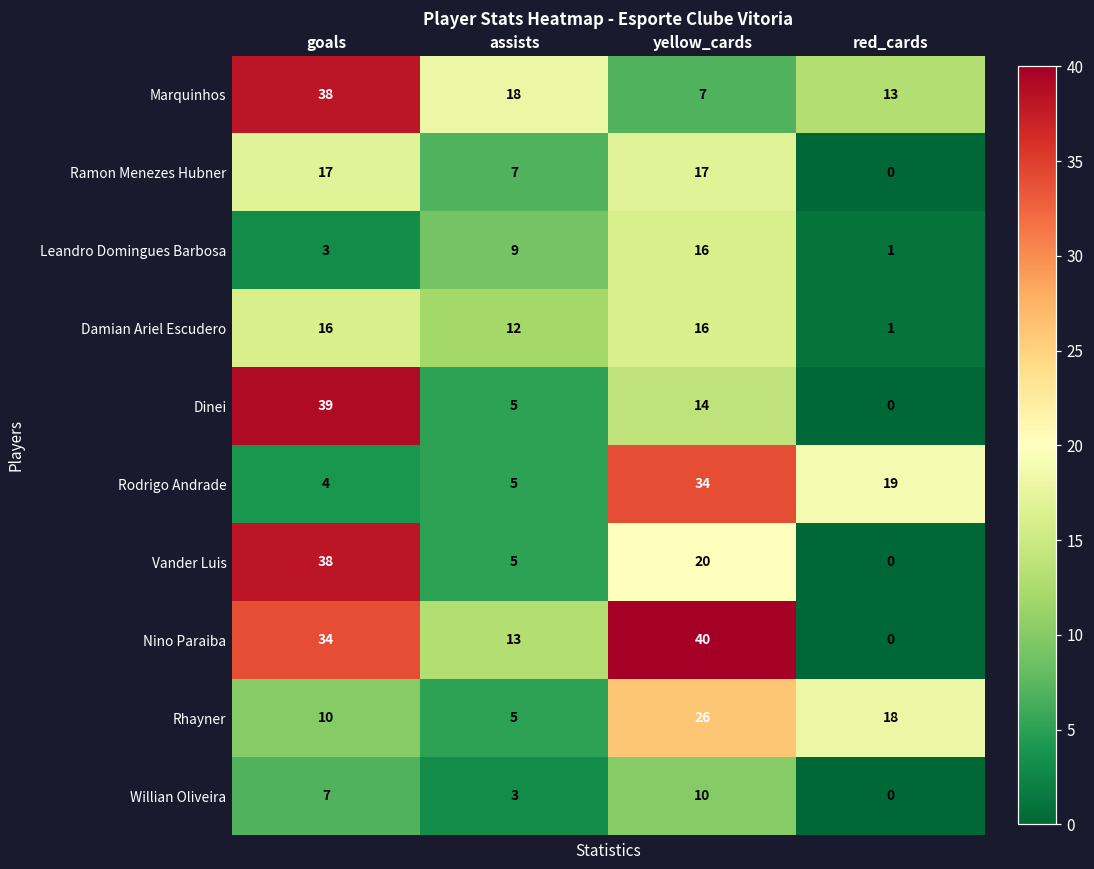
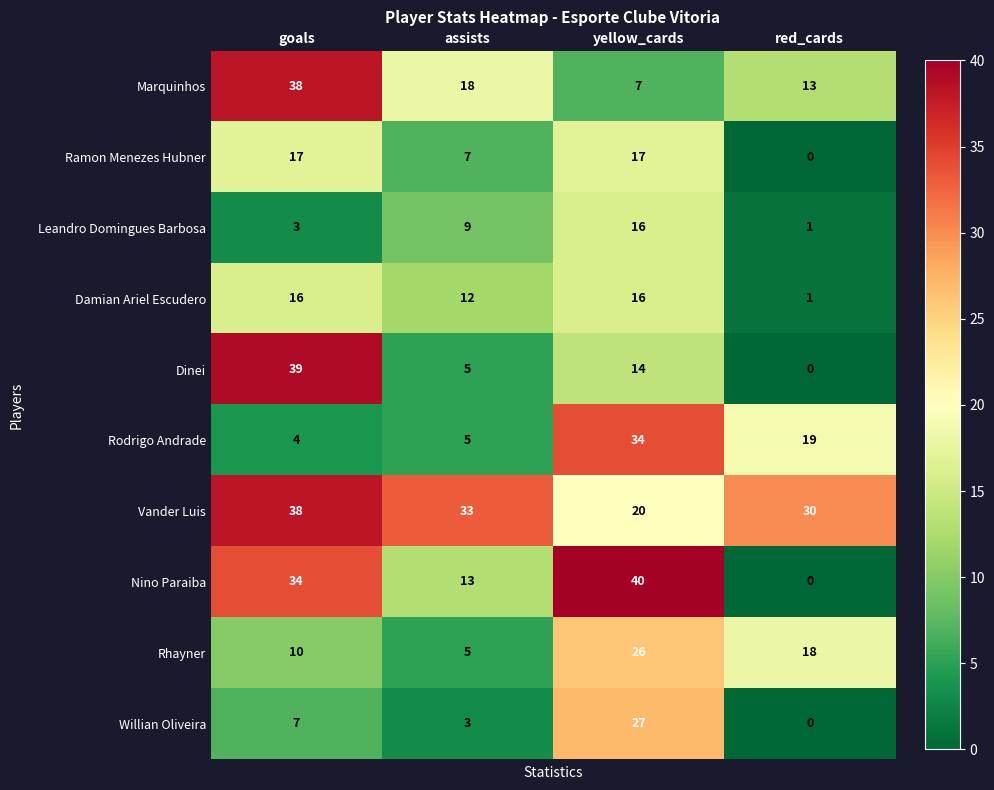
  {
    "Marquinhos": {
      "goals": 38,
      "assists": 18,
      "yellow_cards": 7,
      "red_cards": 13
    },
    "Ramon Menezes Hubner": {
      "goals": 17,
      "assists": 7,
      "yellow_cards": 17,
      "red_cards": 0
    },
    "Leandro Domingues Barbosa": {
      "goals": 3,
      "assists": 9,
      "yellow_cards": 16,
      "red_cards": 1
    },
    "Damian Ariel Escudero": {
      "goals": 16,
      "assists": 12,
      "yellow_cards": 16,
      "red_cards": 1
    },
    "Dinei": {
      "goals": 39,
      "assists": 5,
      "yellow_cards": 14,
      "red_cards": 0
    },
    "Rodrigo Andrade": {
      "goals": 4,
      "assists": 5,
      "yellow_cards": 34,
      "red_cards": 19
    },
    "Vander Luis": {
      "goals": 38,
-     "assists": 5,
+     "assists": 33,
      "yellow_cards": 20,
-     "red_cards": 0
+     "red_cards": 30
    },
    "Nino Paraiba": {
      "goals": 34,
      "assists": 13,
      "yellow_cards": 40,
      "red_cards": 0
    },
    "Rhayner": {
      "goals": 10,
      "assists": 5,
      "yellow_cards": 26,
      "red_cards": 18
    },
    "Willian Oliveira": {
      "goals": 7,
      "assists": 3,
-     "yellow_cards": 10,
+     "yellow_cards": 27,
      "red_cards": 0
    }
  }
